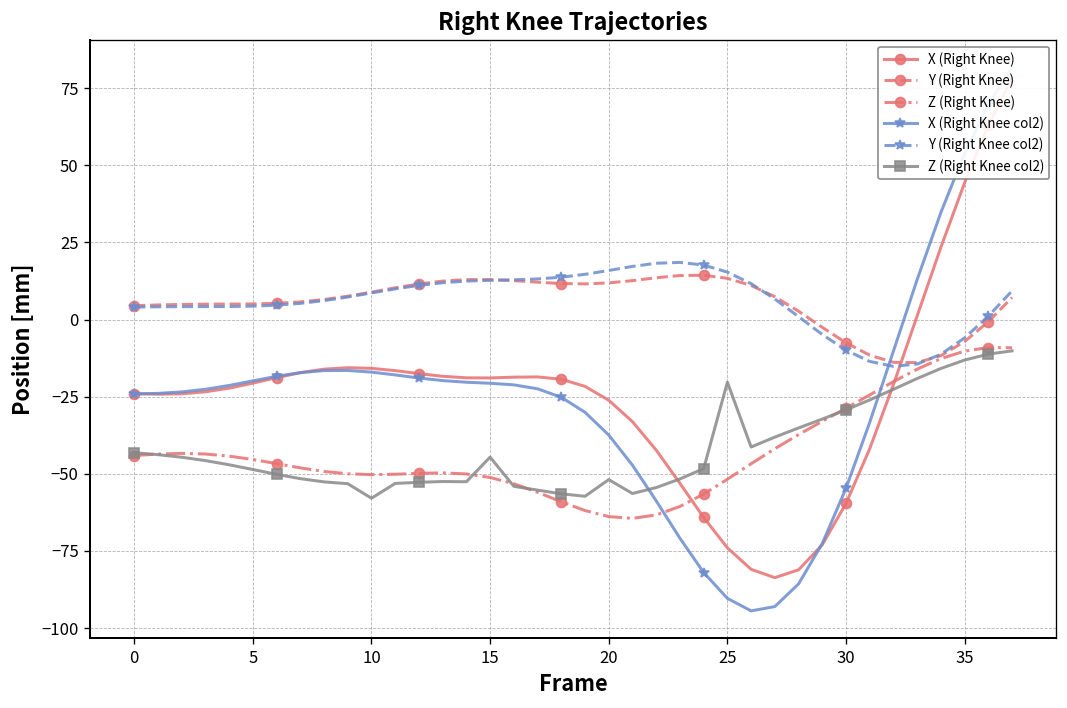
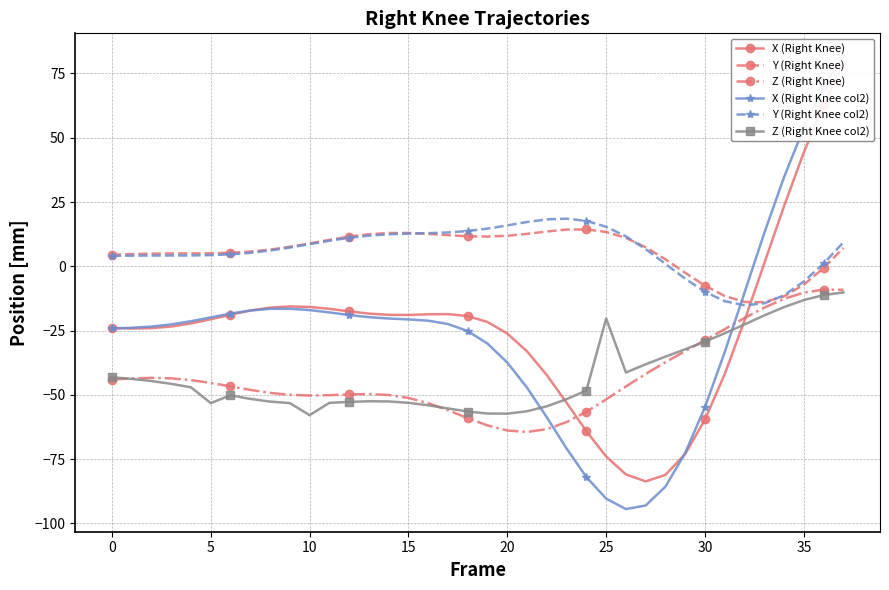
  {
    "Z (Right Knee col2)": {
-     "5": -49,
+     "5": -53,
      "10": -58,
-     "15": -45,
-     "20": -52,
+     "15": -53,
+     "20": -57,
      "25": -20,
      "35": -13
    }
  }
